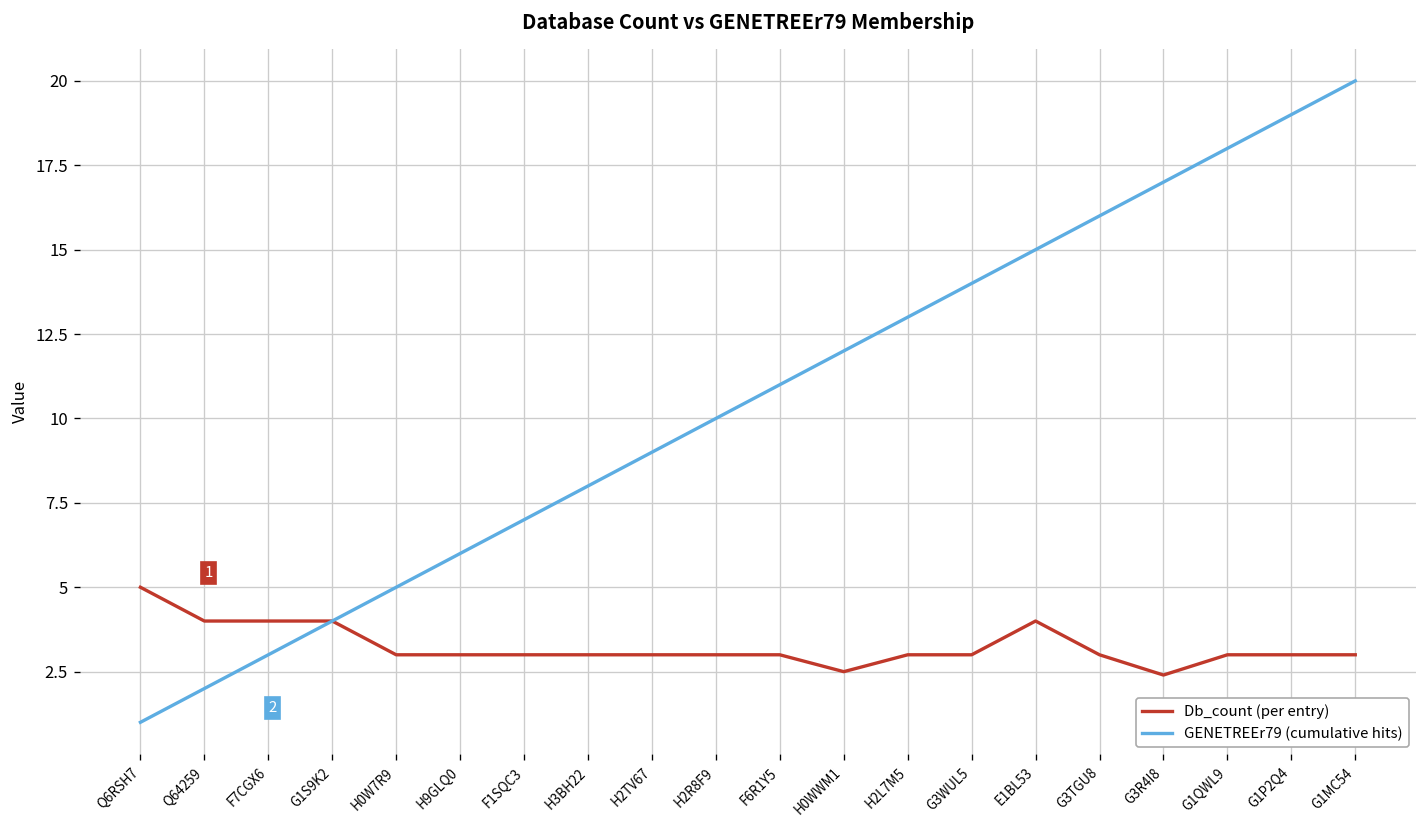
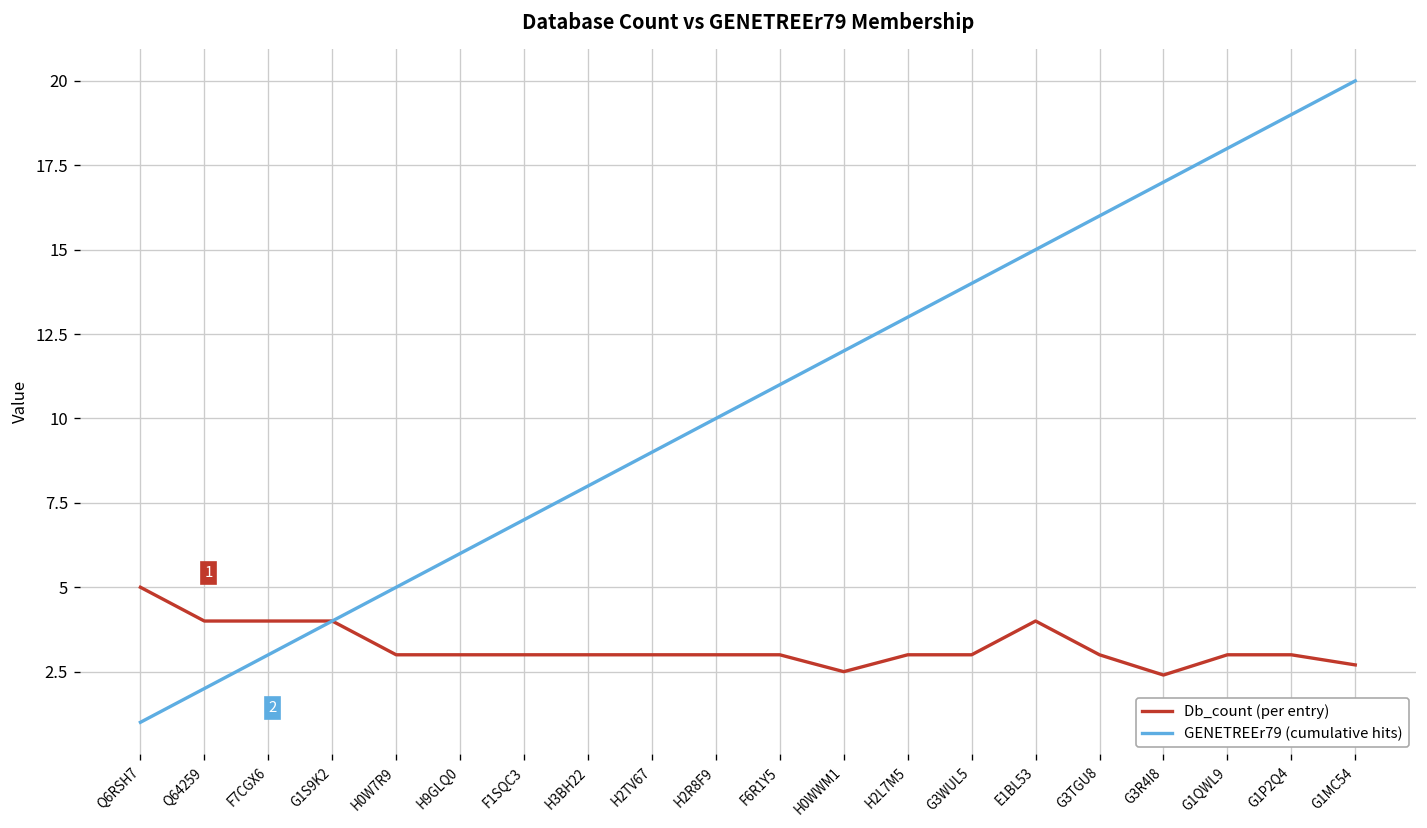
  {
    "Db_count (per entry)": {
      "Q6RSH7": 5.0,
      "Q64259": 4.0,
      "F7CGX6": 4.0,
      "H0W7R9": 3.0,
      "H9GLQ0": 3.0,
      "F1SQC3": 3.0,
      "H3BH22": 3.0,
      "H2TV67": 3.0,
      "H2R8F9": 3.0,
      "F6R1Y5": 3.0,
      "H0WWM1": 2.5,
      "H2L7M5": 3.0,
      "G3WUL5": 3.0,
      "E1BL53": 4.0,
      "G3TGU8": 3.0,
      "G3R4I8": 2.4,
      "G1QWL9": 3.0,
      "G1P2Q4": 3.0,
-     "G1MC54": 3.0
+     "G1MC54": 2.7
    },
    "GENETREEr79 (cumulative hits)": {
      "Q6RSH7": 1.0,
      "Q64259": 2.0,
      "F7CGX6": 3.0,
      "H0W7R9": 5.0,
      "H9GLQ0": 6.0,
      "F1SQC3": 7.0,
      "H3BH22": 8.0,
      "H2TV67": 9.0,
      "H2R8F9": 10.0,
      "F6R1Y5": 11.0,
      "H0WWM1": 12.0,
      "H2L7M5": 13.0,
      "G3WUL5": 14.0,
      "E1BL53": 15.0,
      "G3TGU8": 16.0,
      "G3R4I8": 17.0,
      "G1QWL9": 18.0,
      "G1P2Q4": 19.0,
      "G1MC54": 20.0
    }
  }
